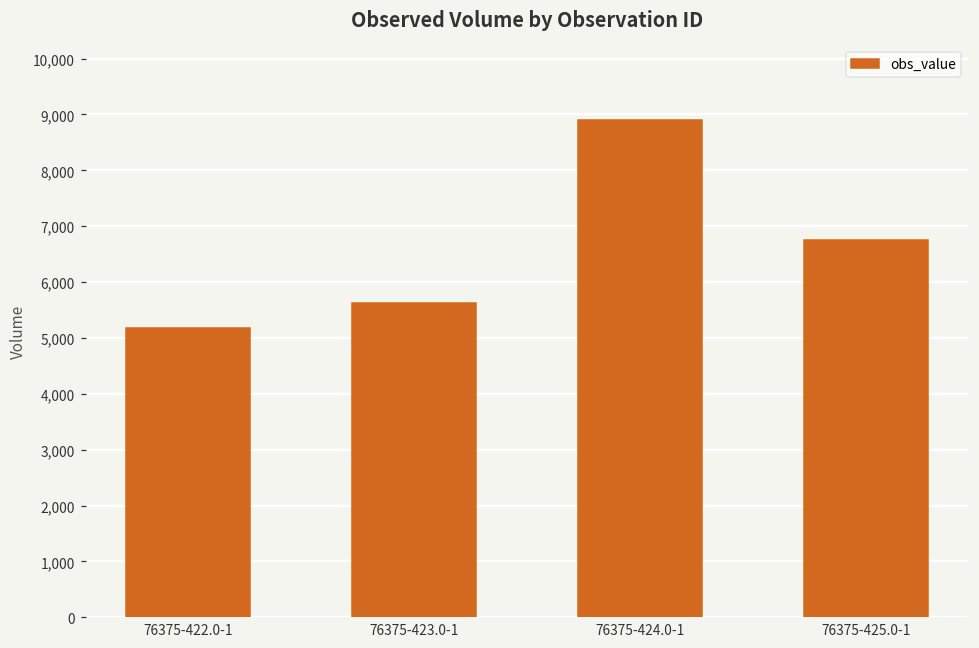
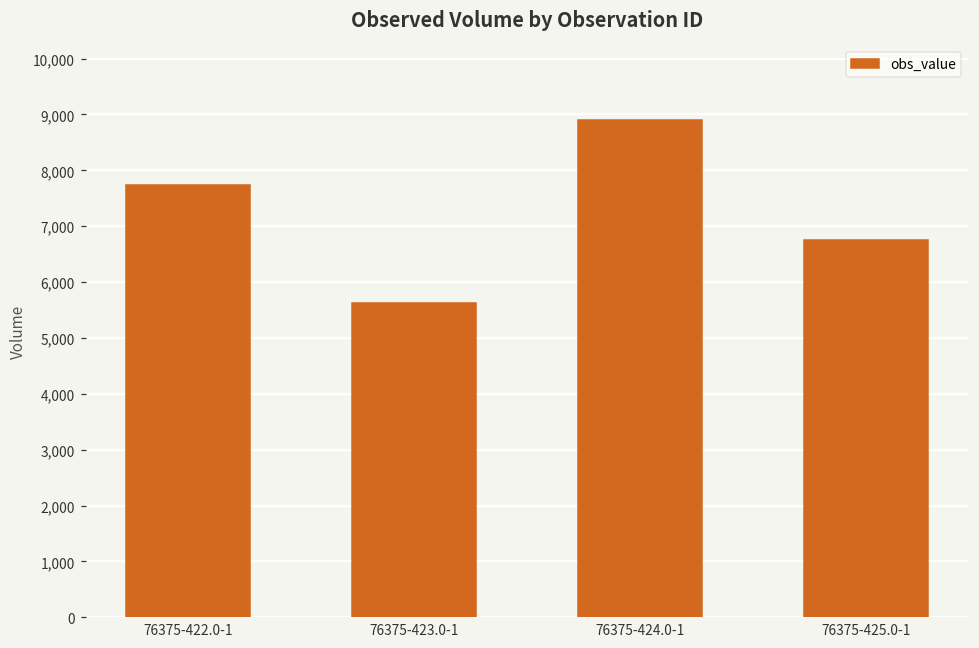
  {
-   "76375-422.0-1": "5,200",
+   "76375-422.0-1": "7,700",
    "76375-423.0-1": "5,600",
    "76375-424.0-1": "8,900",
    "76375-425.0-1": "6,800"
  }
